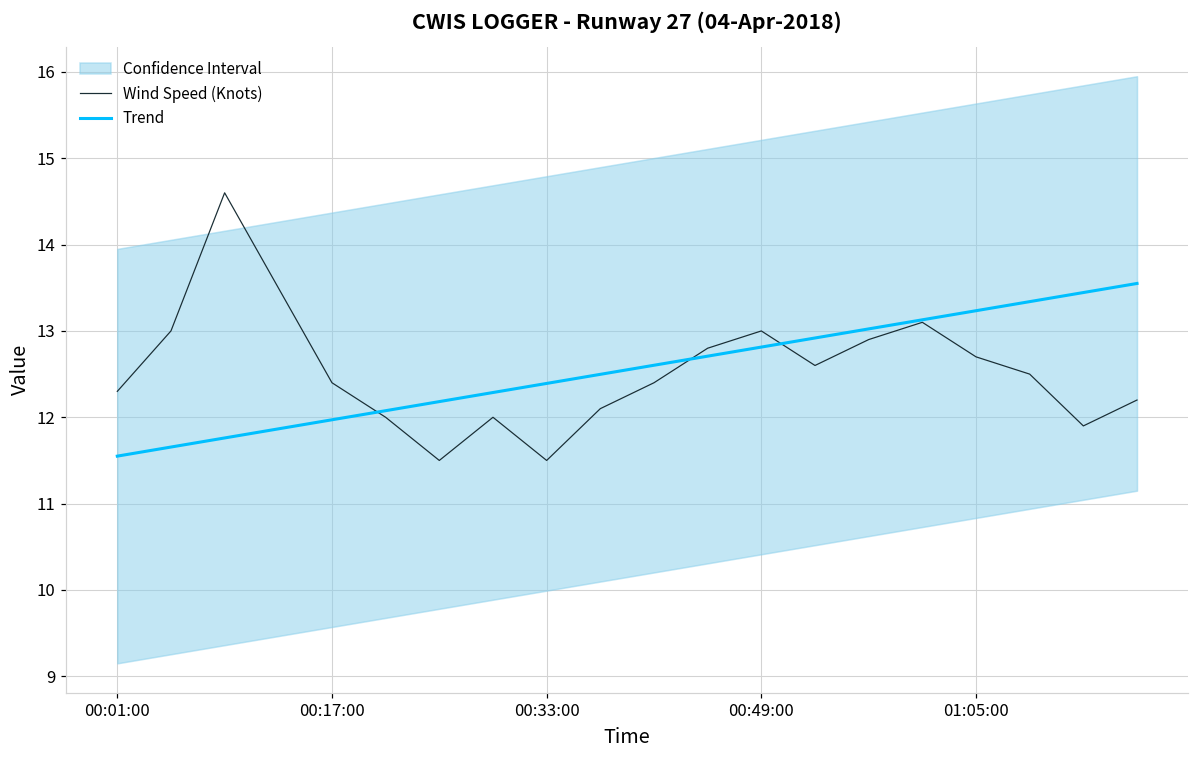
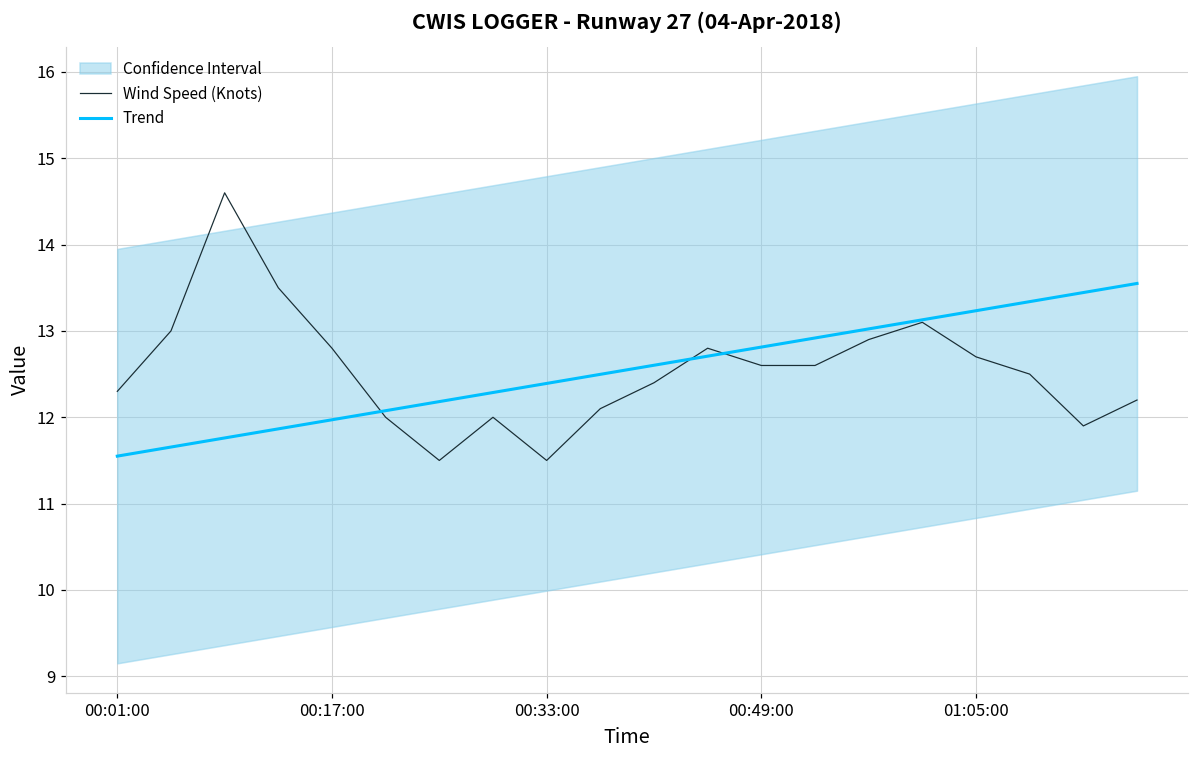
  {
    "Wind Speed (Knots)": {
      "00:01:00": 12.3,
-     "00:17:00": 12.4,
+     "00:17:00": 12.8,
      "00:33:00": 11.5,
-     "00:49:00": 13.0,
+     "00:49:00": 12.6,
      "01:05:00": 12.7
    },
    "Trend": {
      "00:01:00": 11.5,
      "00:17:00": 12.0,
      "00:33:00": 12.4,
      "00:49:00": 12.8,
      "01:05:00": 13.2
    }
  }
